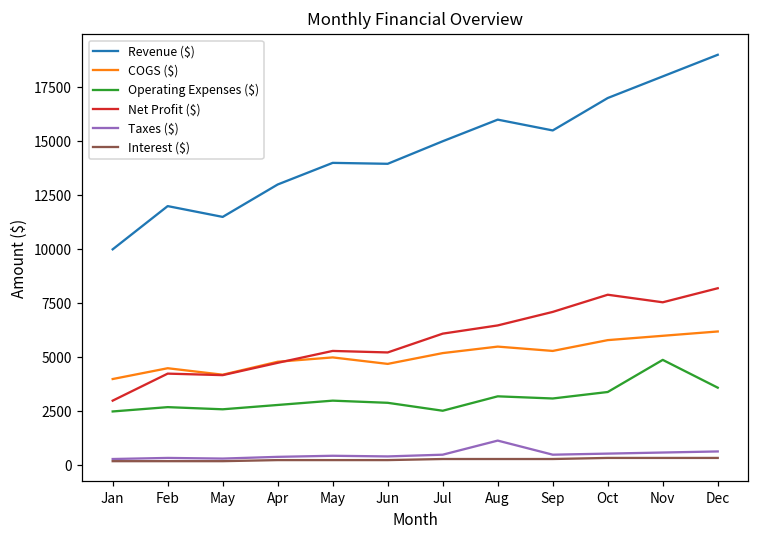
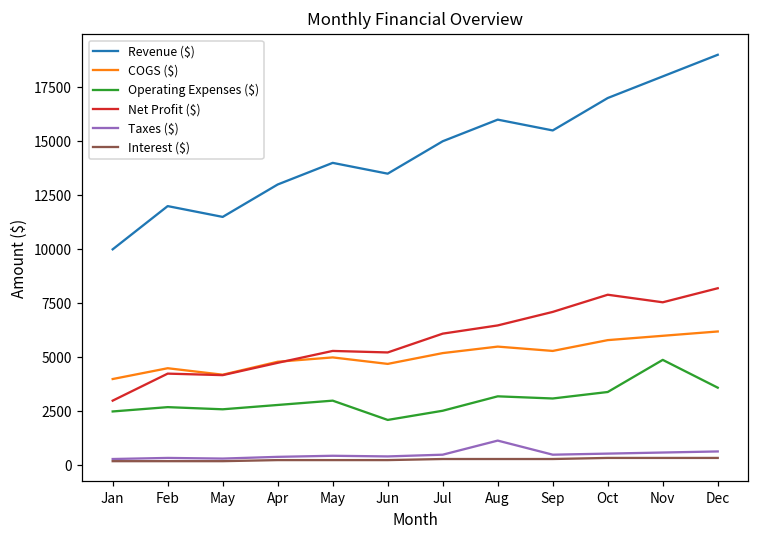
  {
    "Revenue ($)": {
      "Jan": 10000,
      "Feb": 12000,
      "Apr": 13000,
-     "Jun": 14000,
+     "Jun": 13500,
      "Jul": 15000,
      "Aug": 16000,
      "Sep": 15500,
      "Oct": 17000,
      "Nov": 18000,
      "Dec": 19000
    },
    "COGS ($)": {
      "Jan": 4000,
      "Feb": 4500,
      "Jun": 4700,
      "Jul": 5200,
      "Aug": 5500,
      "Sep": 5300,
      "Oct": 5800,
      "Nov": 6000,
      "Dec": 6200
    },
    "Operating Expenses ($)": {
      "Jan": 2500,
      "Feb": 2700,
      "Apr": 2800,
-     "Jun": 2900,
+     "Jun": 2100,
      "Jul": 2500,
      "Aug": 3200,
      "Sep": 3100,
      "Oct": 3400,
      "Nov": 4900,
      "Dec": 3600
    },
    "Net Profit ($)": {
      "Jan": 3000,
      "Feb": 4300,
      "Jun": 5200,
      "Jul": 6100,
      "Aug": 6500,
      "Sep": 7100,
      "Oct": 7900,
      "Nov": 7600,
      "Dec": 8200
    },
    "Taxes ($)": {
      "Feb": 400,
      "Apr": 400,
      "Jun": 400,
      "Jul": 500,
      "Aug": 1200,
      "Sep": 500,
      "Oct": 600,
      "Nov": 600,
      "Dec": 700
    },
    "Interest ($)": {
      "Feb": 200,
      "Apr": 300,
      "Jun": 300,
      "Jul": 300,
      "Aug": 300,
      "Sep": 300,
      "Oct": 400,
      "Nov": 400,
      "Dec": 400
    }
  }
